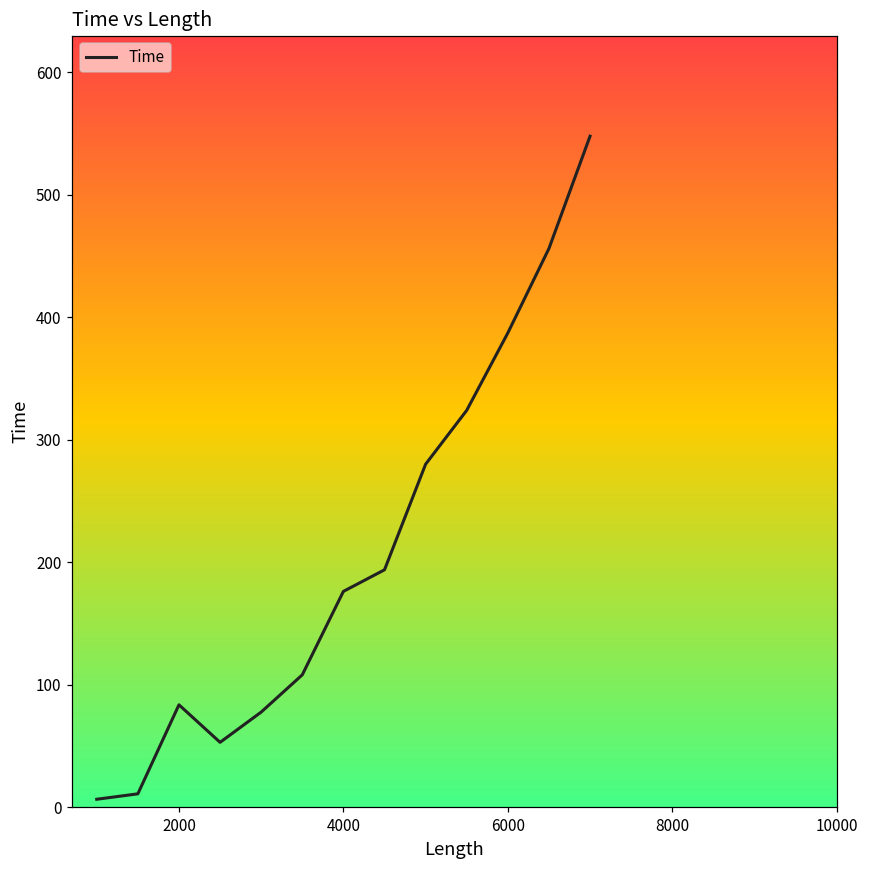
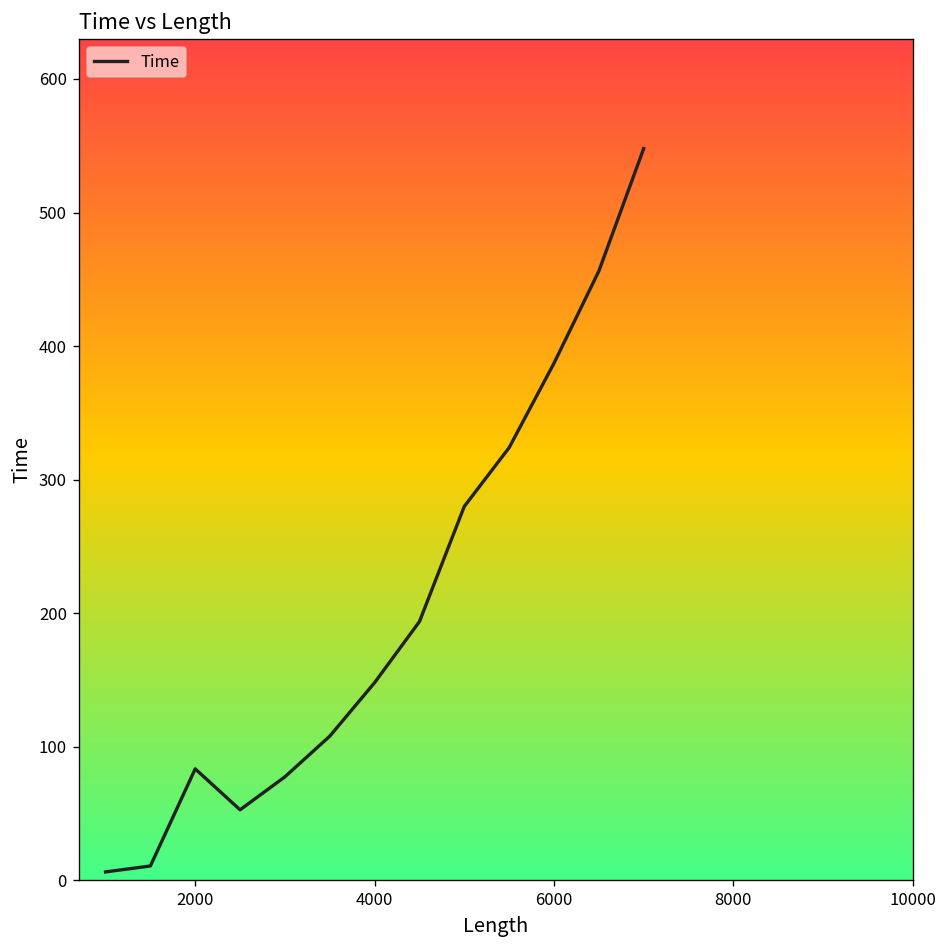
  {
    "2000": 84,
-   "4000": 176,
+   "4000": 148,
    "6000": 387
  }
